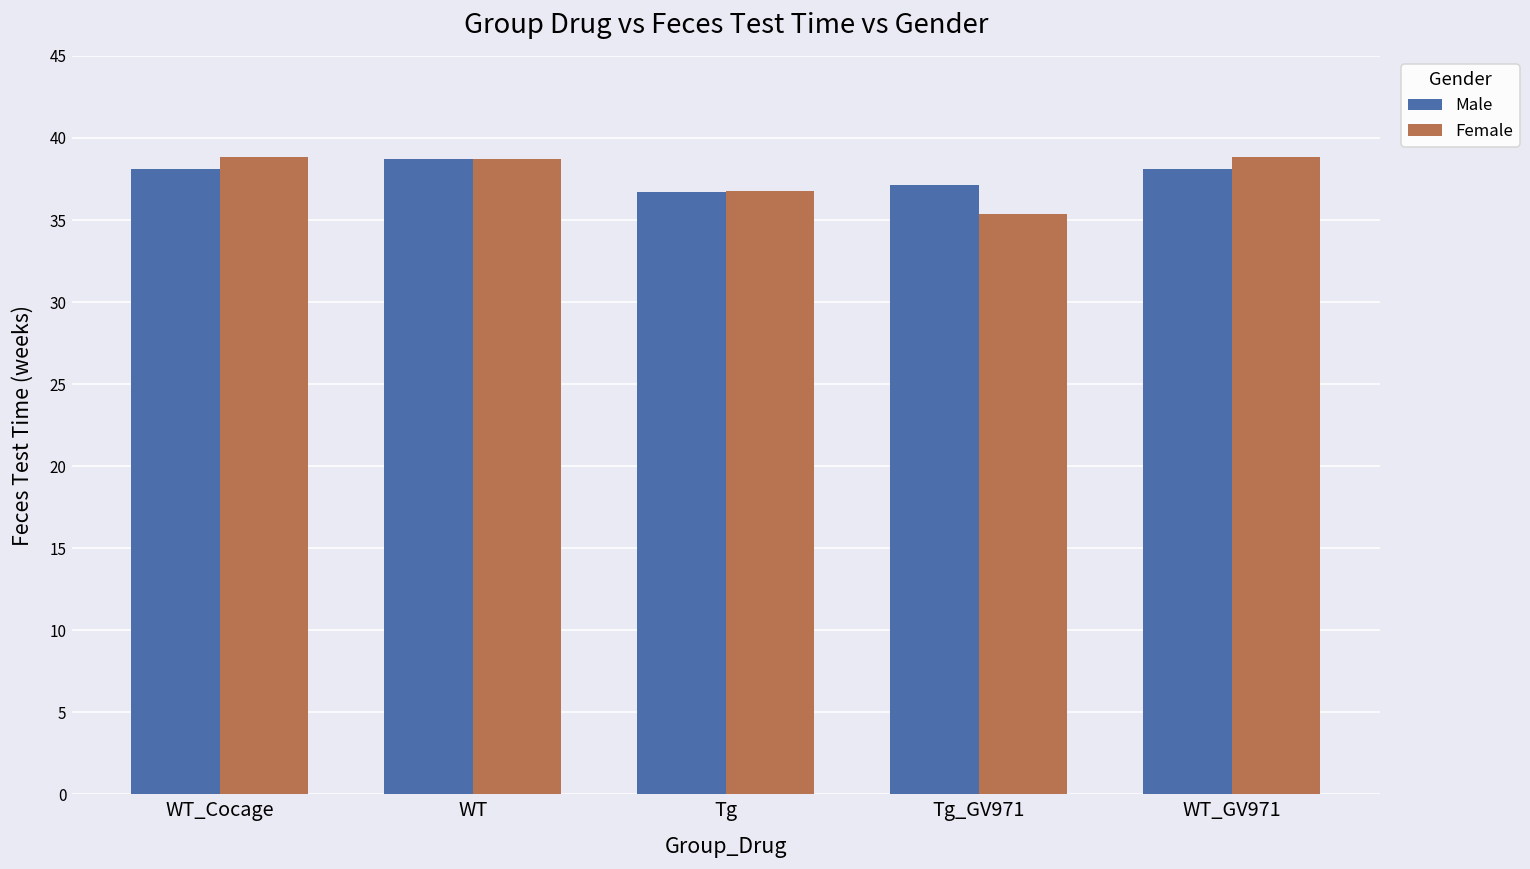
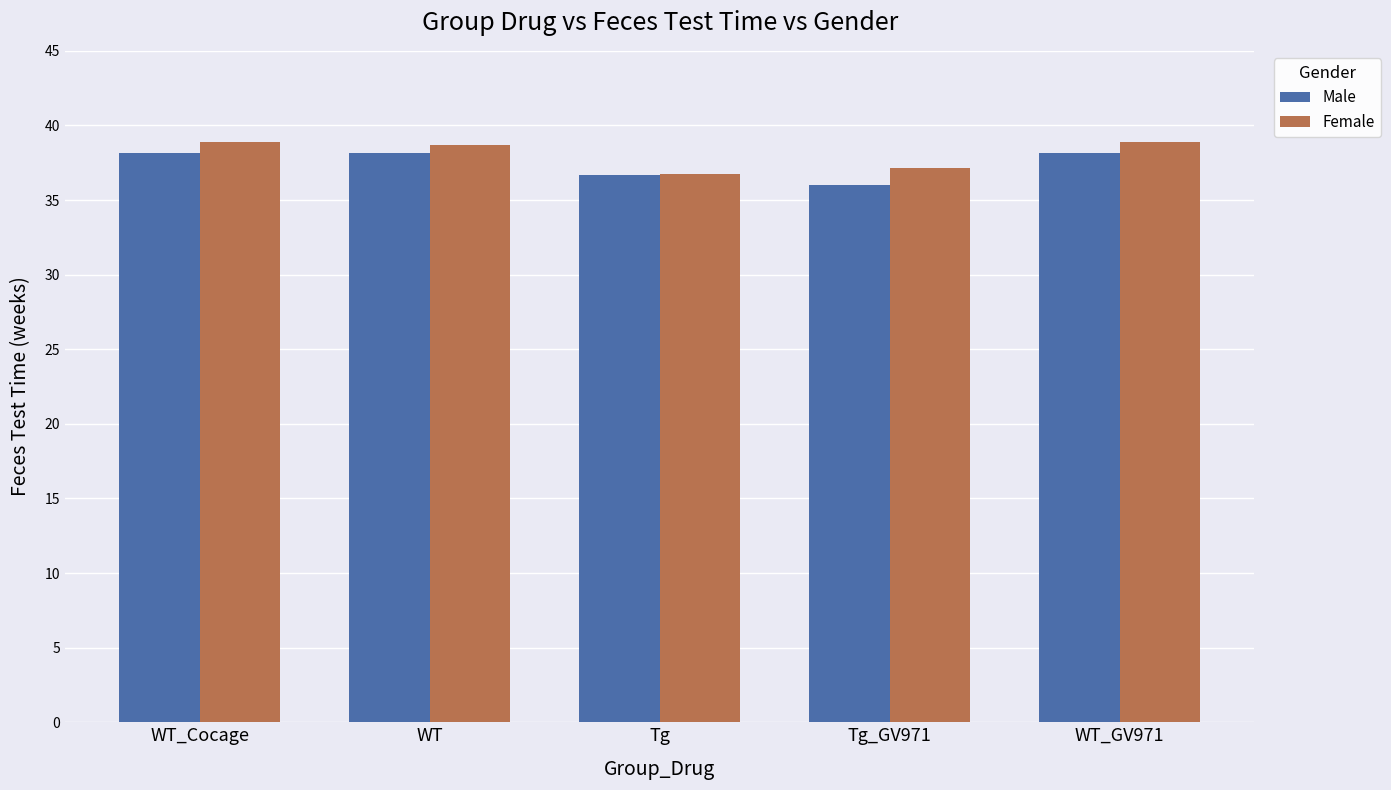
  {
    "Male": {
      "WT_Cocage": 38.1,
-     "WT": 38.7,
+     "WT": 38.1,
      "Tg": 36.7,
-     "Tg_GV971": 37.1,
+     "Tg_GV971": 36.0,
      "WT_GV971": 38.1
    },
    "Female": {
      "WT_Cocage": 38.9,
      "WT": 38.7,
      "Tg": 36.8,
-     "Tg_GV971": 35.4,
+     "Tg_GV971": 37.1,
      "WT_GV971": 38.9
    }
  }
